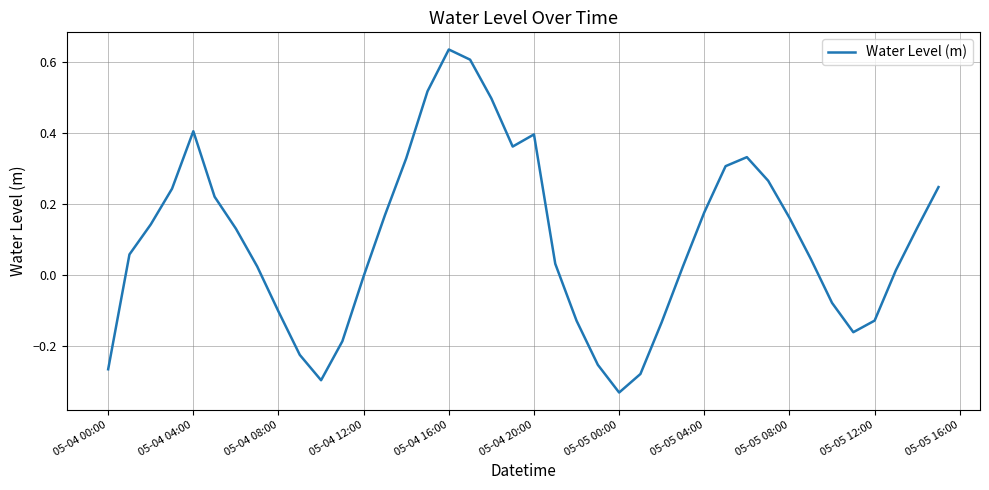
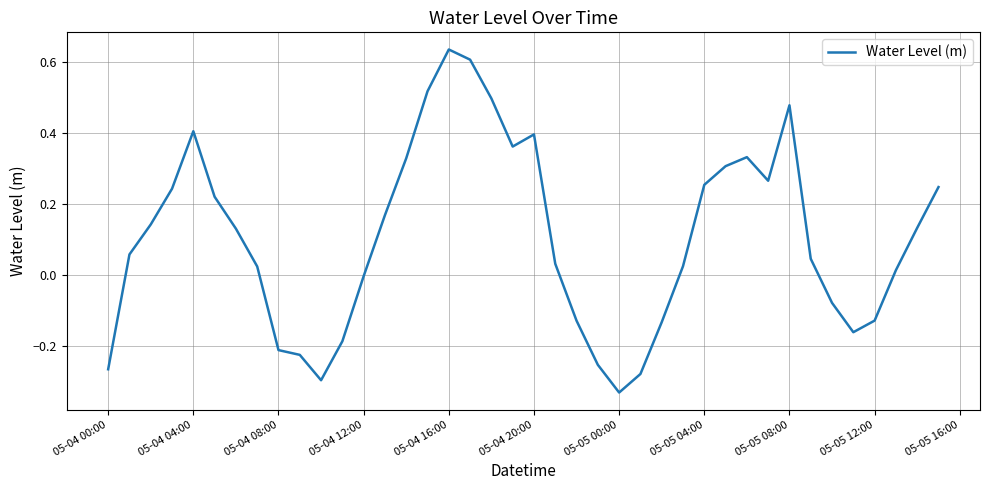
  {
    "05-04 00:00": -0.27,
    "05-04 04:00": 0.40,
-   "05-04 08:00": -0.10,
+   "05-04 08:00": -0.21,
    "05-04 12:00": 0.00,
    "05-04 16:00": 0.64,
    "05-04 20:00": 0.40,
    "05-05 00:00": -0.33,
-   "05-05 04:00": 0.18,
-   "05-05 08:00": 0.16,
+   "05-05 04:00": 0.25,
+   "05-05 08:00": 0.48,
    "05-05 12:00": -0.13
  }
